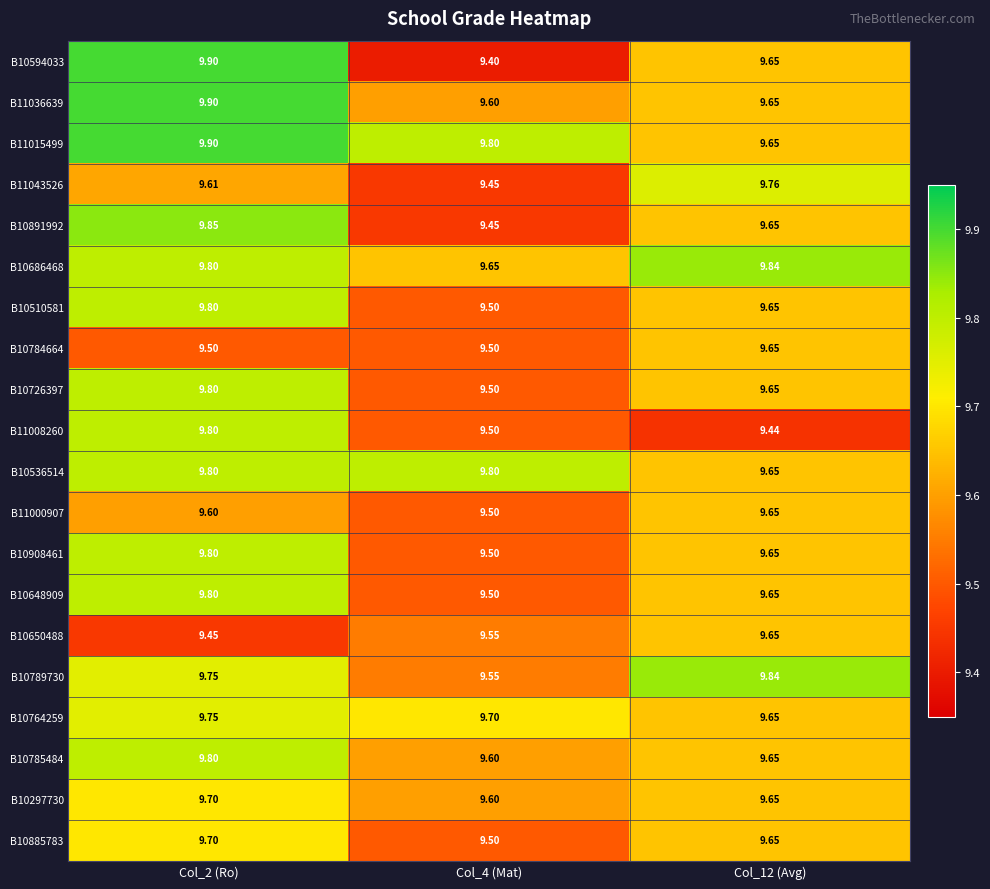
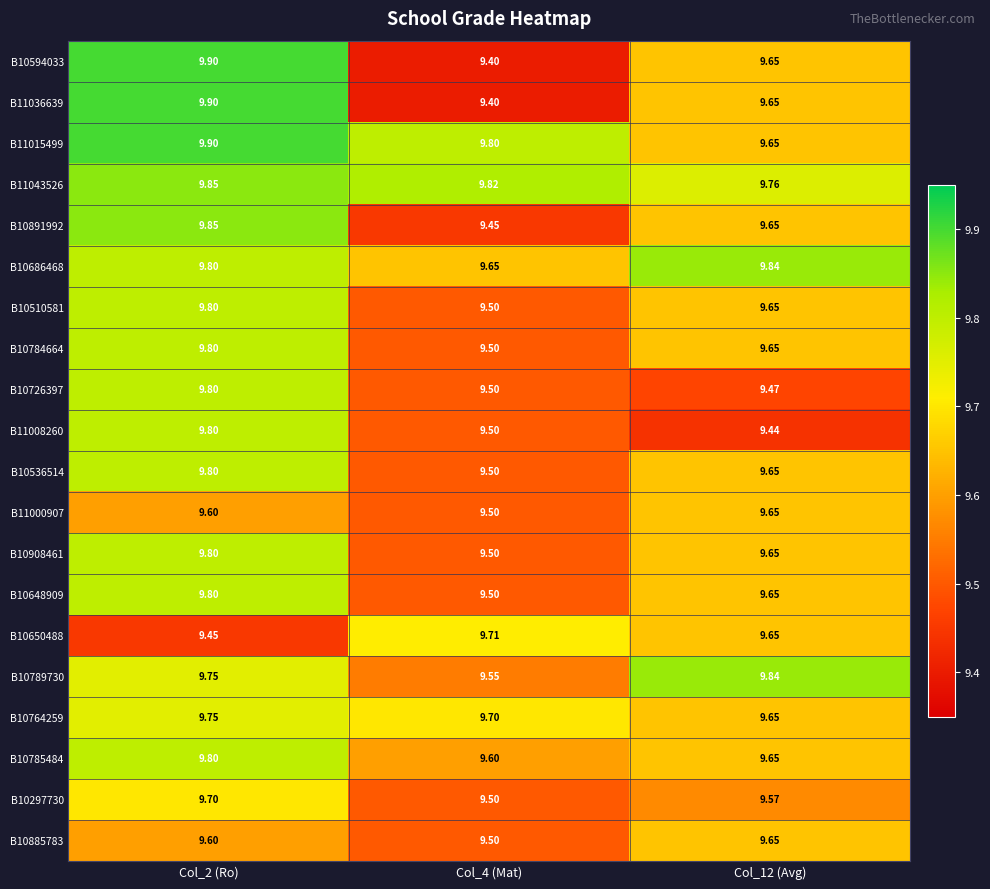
  {
    "B10594033": {
      "Col_2 (Ro)": 9.90,
      "Col_4 (Mat)": 9.40,
      "Col_12 (Avg)": 9.65
    },
    "B11036639": {
      "Col_2 (Ro)": 9.90,
-     "Col_4 (Mat)": 9.60,
+     "Col_4 (Mat)": 9.40,
      "Col_12 (Avg)": 9.65
    },
    "B11015499": {
      "Col_2 (Ro)": 9.90,
      "Col_4 (Mat)": 9.80,
      "Col_12 (Avg)": 9.65
    },
    "B11043526": {
-     "Col_2 (Ro)": 9.61,
-     "Col_4 (Mat)": 9.45,
+     "Col_2 (Ro)": 9.85,
+     "Col_4 (Mat)": 9.82,
      "Col_12 (Avg)": 9.76
    },
    "B10891992": {
      "Col_2 (Ro)": 9.85,
      "Col_4 (Mat)": 9.45,
      "Col_12 (Avg)": 9.65
    },
    "B10686468": {
      "Col_2 (Ro)": 9.80,
      "Col_4 (Mat)": 9.65,
      "Col_12 (Avg)": 9.84
    },
    "B10510581": {
      "Col_2 (Ro)": 9.80,
      "Col_4 (Mat)": 9.50,
      "Col_12 (Avg)": 9.65
    },
    "B10784664": {
-     "Col_2 (Ro)": 9.50,
+     "Col_2 (Ro)": 9.80,
      "Col_4 (Mat)": 9.50,
      "Col_12 (Avg)": 9.65
    },
    "B10726397": {
      "Col_2 (Ro)": 9.80,
      "Col_4 (Mat)": 9.50,
-     "Col_12 (Avg)": 9.65
+     "Col_12 (Avg)": 9.47
    },
    "B11008260": {
      "Col_2 (Ro)": 9.80,
      "Col_4 (Mat)": 9.50,
      "Col_12 (Avg)": 9.44
    },
    "B10536514": {
      "Col_2 (Ro)": 9.80,
-     "Col_4 (Mat)": 9.80,
+     "Col_4 (Mat)": 9.50,
      "Col_12 (Avg)": 9.65
    },
    "B11000907": {
      "Col_2 (Ro)": 9.60,
      "Col_4 (Mat)": 9.50,
      "Col_12 (Avg)": 9.65
    },
    "B10908461": {
      "Col_2 (Ro)": 9.80,
      "Col_4 (Mat)": 9.50,
      "Col_12 (Avg)": 9.65
    },
    "B10648909": {
      "Col_2 (Ro)": 9.80,
      "Col_4 (Mat)": 9.50,
      "Col_12 (Avg)": 9.65
    },
    "B10650488": {
      "Col_2 (Ro)": 9.45,
-     "Col_4 (Mat)": 9.55,
+     "Col_4 (Mat)": 9.71,
      "Col_12 (Avg)": 9.65
    },
    "B10789730": {
      "Col_2 (Ro)": 9.75,
      "Col_4 (Mat)": 9.55,
      "Col_12 (Avg)": 9.84
    },
    "B10764259": {
      "Col_2 (Ro)": 9.75,
      "Col_4 (Mat)": 9.70,
      "Col_12 (Avg)": 9.65
    },
    "B10785484": {
      "Col_2 (Ro)": 9.80,
      "Col_4 (Mat)": 9.60,
      "Col_12 (Avg)": 9.65
    },
    "B10297730": {
      "Col_2 (Ro)": 9.70,
-     "Col_4 (Mat)": 9.60,
-     "Col_12 (Avg)": 9.65
+     "Col_4 (Mat)": 9.50,
+     "Col_12 (Avg)": 9.57
    },
    "B10885783": {
-     "Col_2 (Ro)": 9.70,
+     "Col_2 (Ro)": 9.60,
      "Col_4 (Mat)": 9.50,
      "Col_12 (Avg)": 9.65
    }
  }
